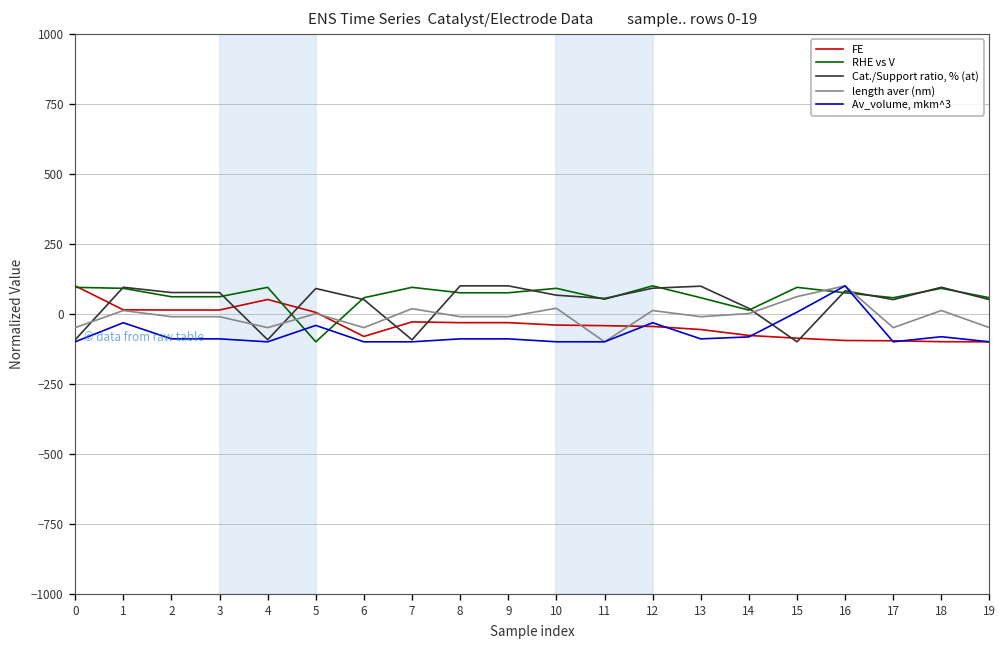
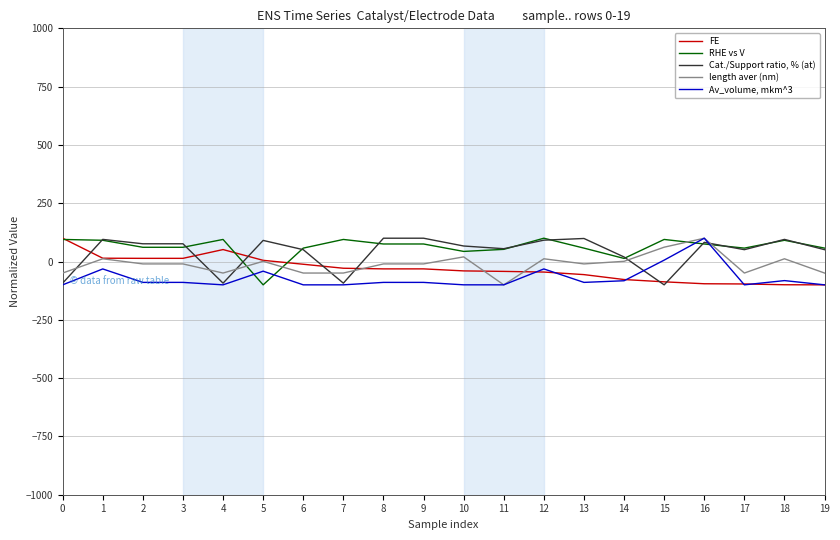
  {
    "FE": {
      "2": 10,
      "3": 10,
      "4": 50,
-     "6": -80,
+     "6": -10,
      "7": -30,
      "8": -30,
      "9": -30,
      "10": -40,
      "11": -40,
      "12": -50,
      "13": -60,
      "15": -90,
      "16": -100,
      "18": -100
    },
    "RHE vs V": {
      "2": 60,
      "3": 60,
      "4": 90,
      "5": -100,
      "7": 90,
      "8": 80,
      "9": 80,
-     "10": 90,
+     "10": 40,
      "13": 60,
      "15": 90
    },
    "Cat./Support ratio, % (at)": {
      "2": 80,
      "3": 80,
      "5": 90,
      "8": 100,
      "9": 100,
      "10": 70,
      "13": 100,
      "15": -100
    },
    "length aver (nm)": {
      "0": -50,
      "2": -10,
      "3": -10,
      "4": -50,
      "6": -50,
-     "7": 20,
+     "7": -50,
      "8": -10,
      "9": -10,
      "10": 20,
      "12": 10,
      "13": -10,
      "14": 0,
      "15": 60,
      "17": -50,
      "18": 10,
      "19": -50
    },
    "Av_volume, mkm^3": {
      "1": -30,
      "2": -90,
      "3": -90,
      "5": -40,
      "6": -100,
      "8": -90,
      "9": -90,
      "10": -100,
      "12": -30,
      "13": -90,
      "15": 10,
      "18": -80
    }
  }
